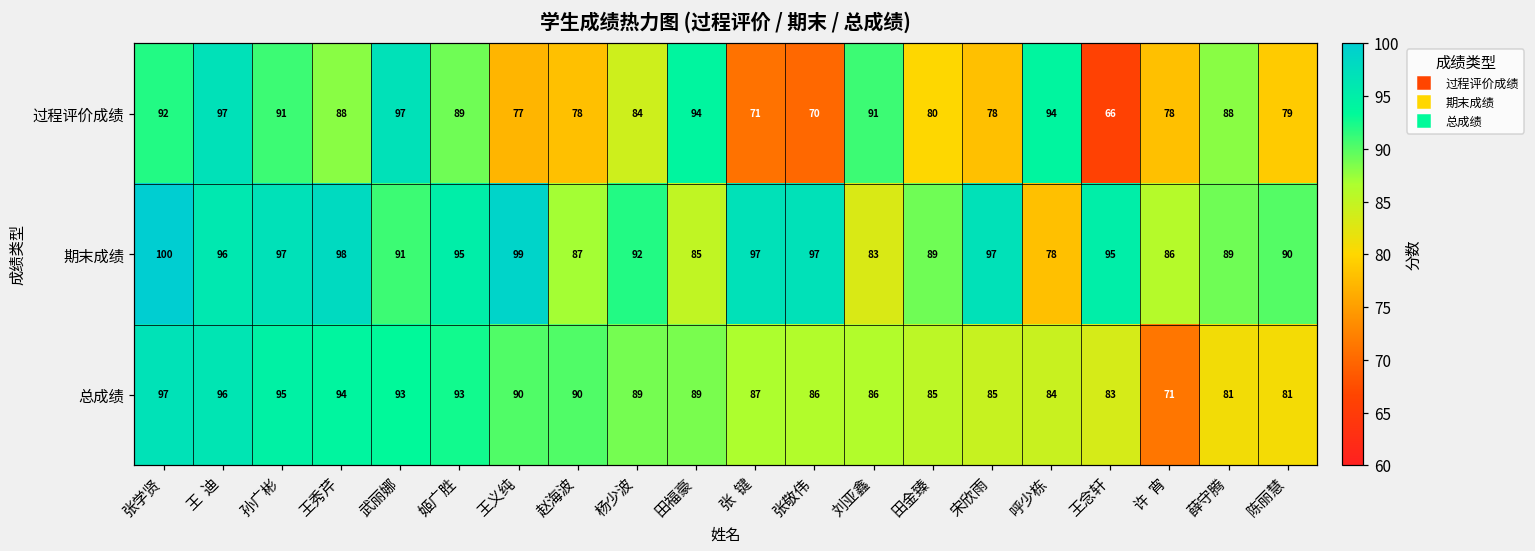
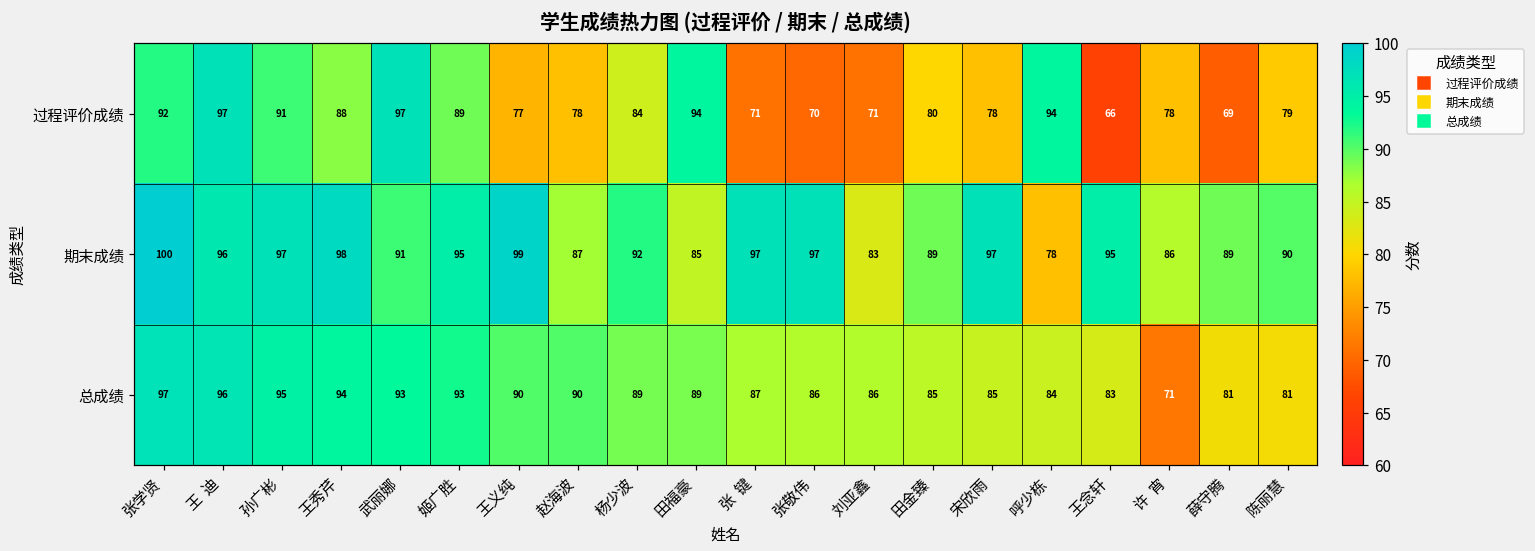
  {
    "过程评价成绩": {
      "张学贤": 92,
      "王 迪": 97,
      "孙广彬": 91,
      "王秀芹": 88,
      "武丽娜": 97,
      "姬广胜": 89,
      "王义纯": 77,
      "赵海波": 78,
      "杨少波": 84,
      "田福豪": 94,
      "张 键": 71,
      "张敬伟": 70,
-     "刘亚鑫": 91,
+     "刘亚鑫": 71,
      "田金臻": 80,
      "宋欣雨": 78,
      "呼少栋": 94,
      "王念轩": 66,
      "许 宵": 78,
-     "薛守腾": 88,
+     "薛守腾": 69,
      "陈丽慧": 79
    },
    "期末成绩": {
      "张学贤": 100,
      "王 迪": 96,
      "孙广彬": 97,
      "王秀芹": 98,
      "武丽娜": 91,
      "姬广胜": 95,
      "王义纯": 99,
      "赵海波": 87,
      "杨少波": 92,
      "田福豪": 85,
      "张 键": 97,
      "张敬伟": 97,
      "刘亚鑫": 83,
      "田金臻": 89,
      "宋欣雨": 97,
      "呼少栋": 78,
      "王念轩": 95,
      "许 宵": 86,
      "薛守腾": 89,
      "陈丽慧": 90
    },
    "总成绩": {
      "张学贤": 97,
      "王 迪": 96,
      "孙广彬": 95,
      "王秀芹": 94,
      "武丽娜": 93,
      "姬广胜": 93,
      "王义纯": 90,
      "赵海波": 90,
      "杨少波": 89,
      "田福豪": 89,
      "张 键": 87,
      "张敬伟": 86,
      "刘亚鑫": 86,
      "田金臻": 85,
      "宋欣雨": 85,
      "呼少栋": 84,
      "王念轩": 83,
      "许 宵": 71,
      "薛守腾": 81,
      "陈丽慧": 81
    }
  }
